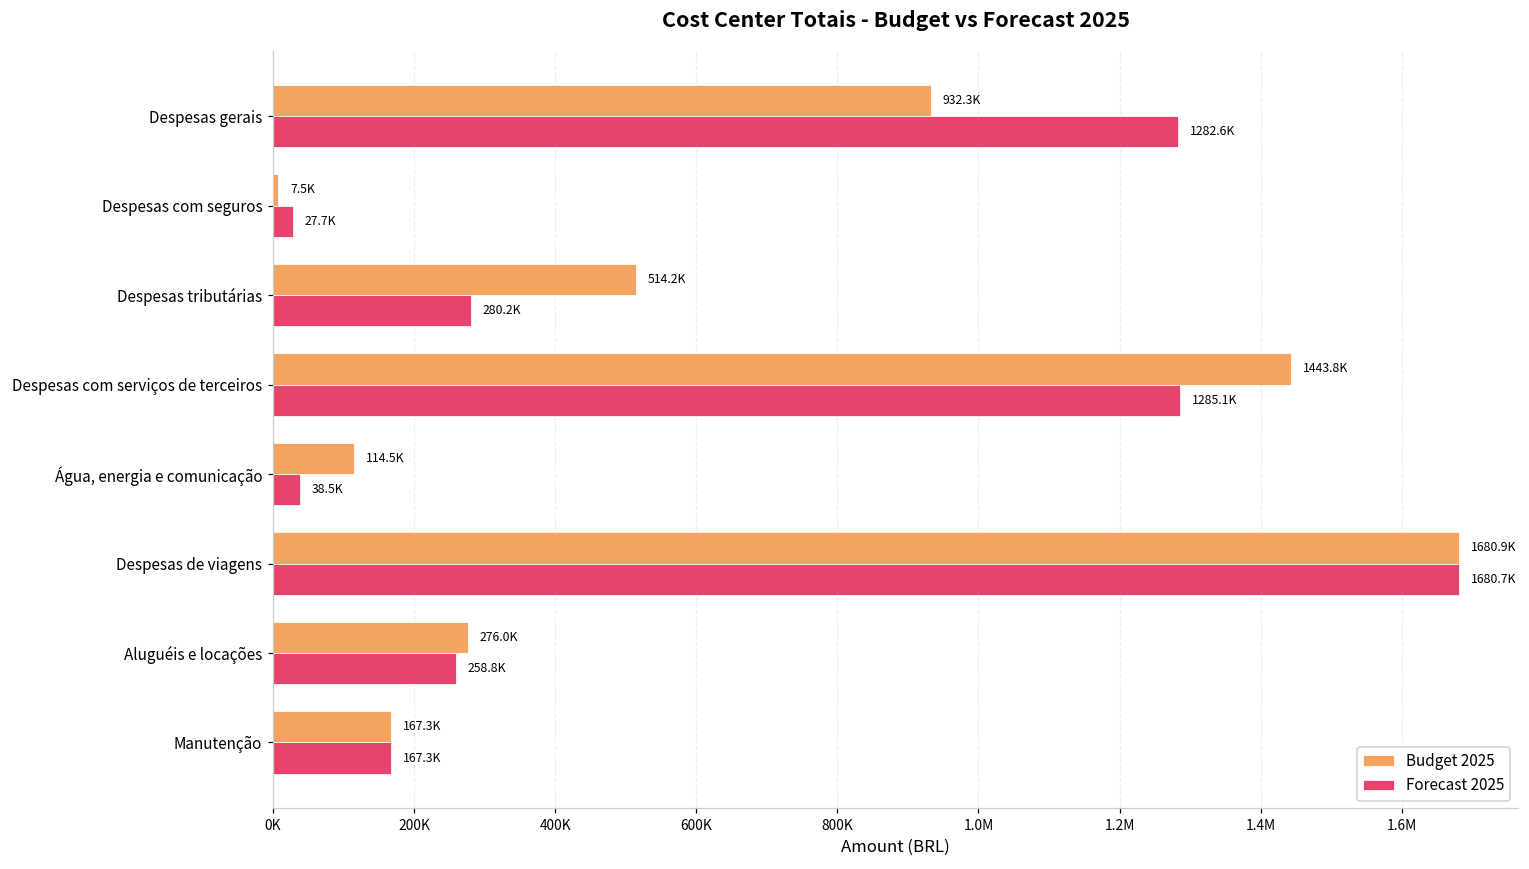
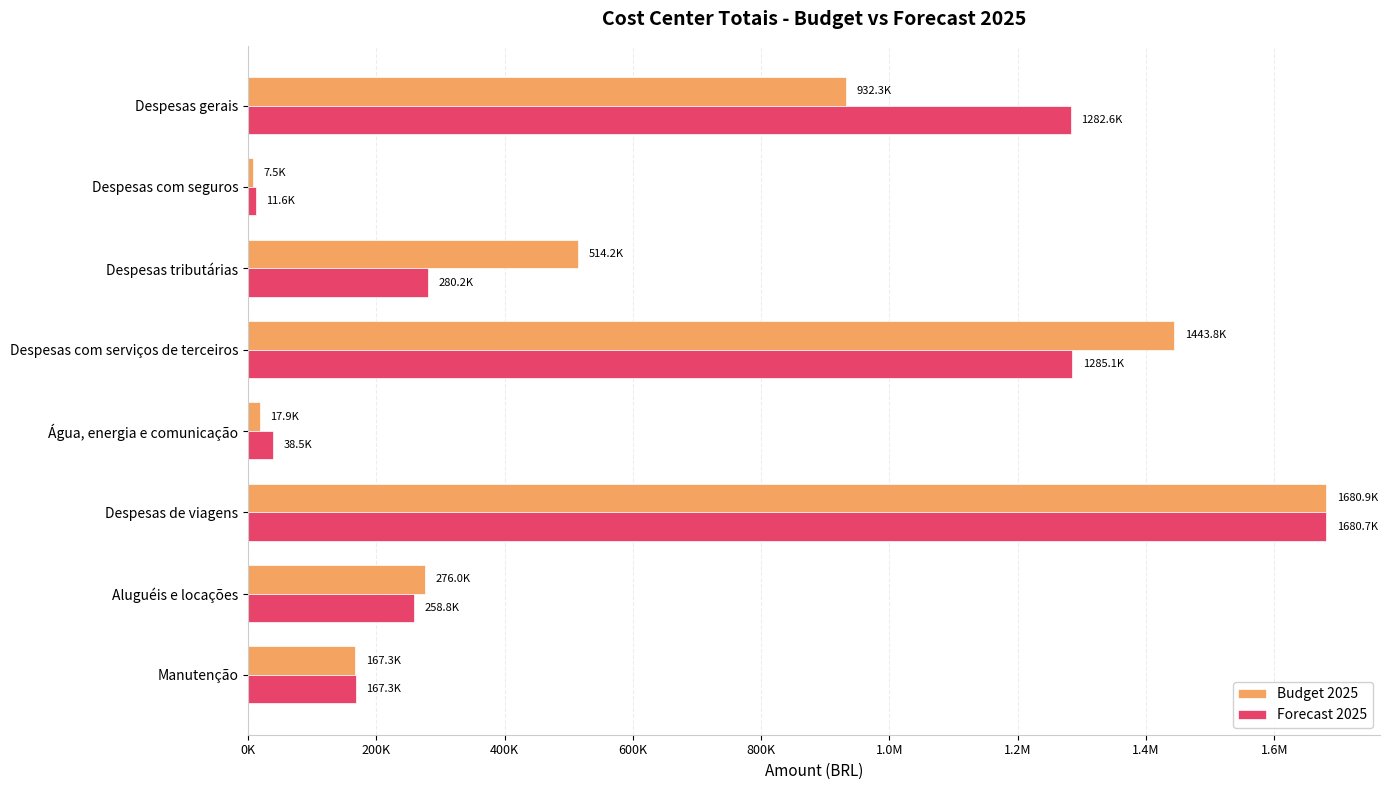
  {
    "Budget 2025": {
      "Despesas gerais": "932.3K",
      "Despesas com seguros": "7.5K",
      "Despesas tributárias": "514.2K",
      "Despesas com serviços de terceiros": "1443.8K",
-     "Água, energia e comunicação": "114.5K",
+     "Água, energia e comunicação": "17.9K",
      "Despesas de viagens": "1680.9K",
      "Aluguéis e locações": "276.0K",
      "Manutenção": "167.3K"
    },
    "Forecast 2025": {
      "Despesas gerais": "1282.6K",
-     "Despesas com seguros": "27.7K",
+     "Despesas com seguros": "11.6K",
      "Despesas tributárias": "280.2K",
      "Despesas com serviços de terceiros": "1285.1K",
      "Água, energia e comunicação": "38.5K",
      "Despesas de viagens": "1680.7K",
      "Aluguéis e locações": "258.8K",
      "Manutenção": "167.3K"
    }
  }
